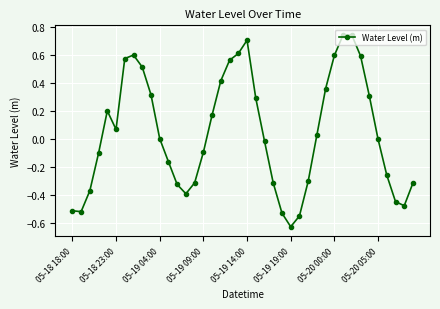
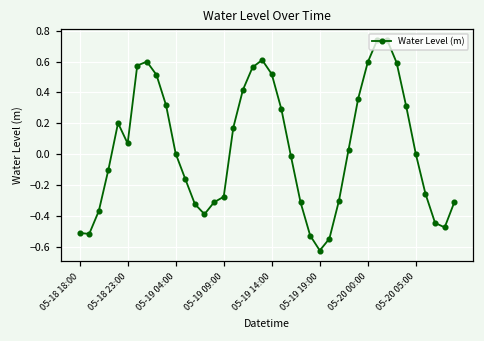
  {
    "05-18 18:00": -0.51,
    "05-18 23:00": 0.07,
    "05-19 04:00": 0.00,
-   "05-19 09:00": -0.09,
-   "05-19 14:00": 0.71,
+   "05-19 09:00": -0.28,
+   "05-19 14:00": 0.52,
    "05-19 19:00": -0.63,
    "05-20 00:00": 0.60,
    "05-20 05:00": 0.00
  }
